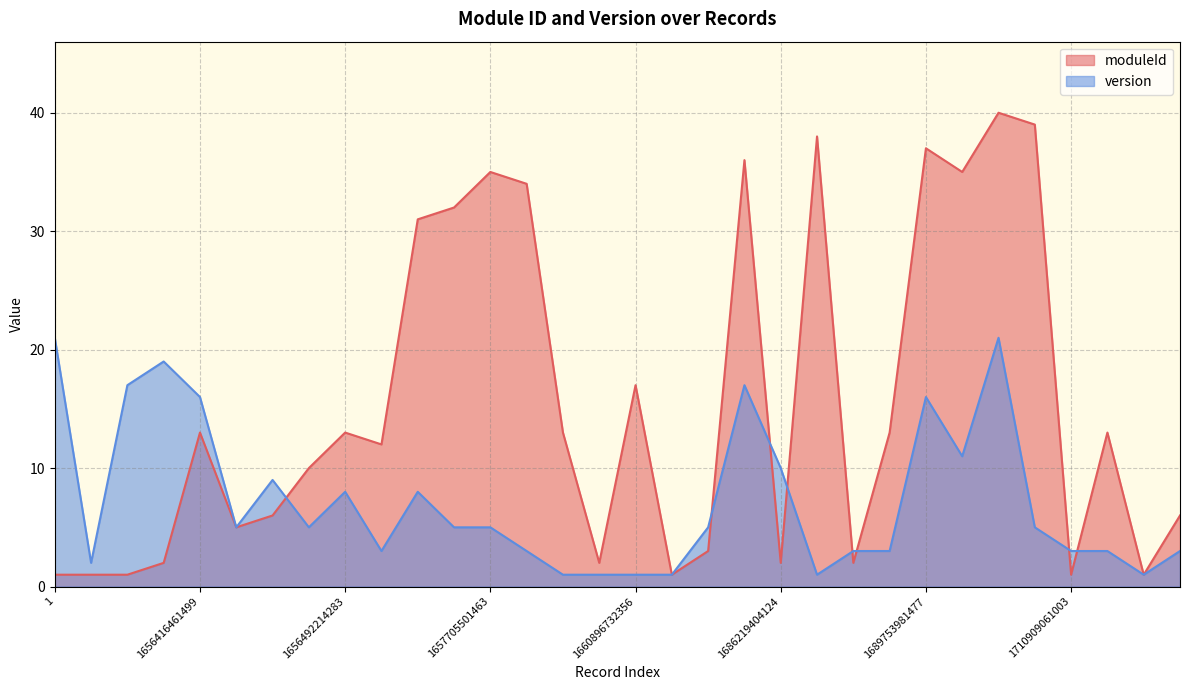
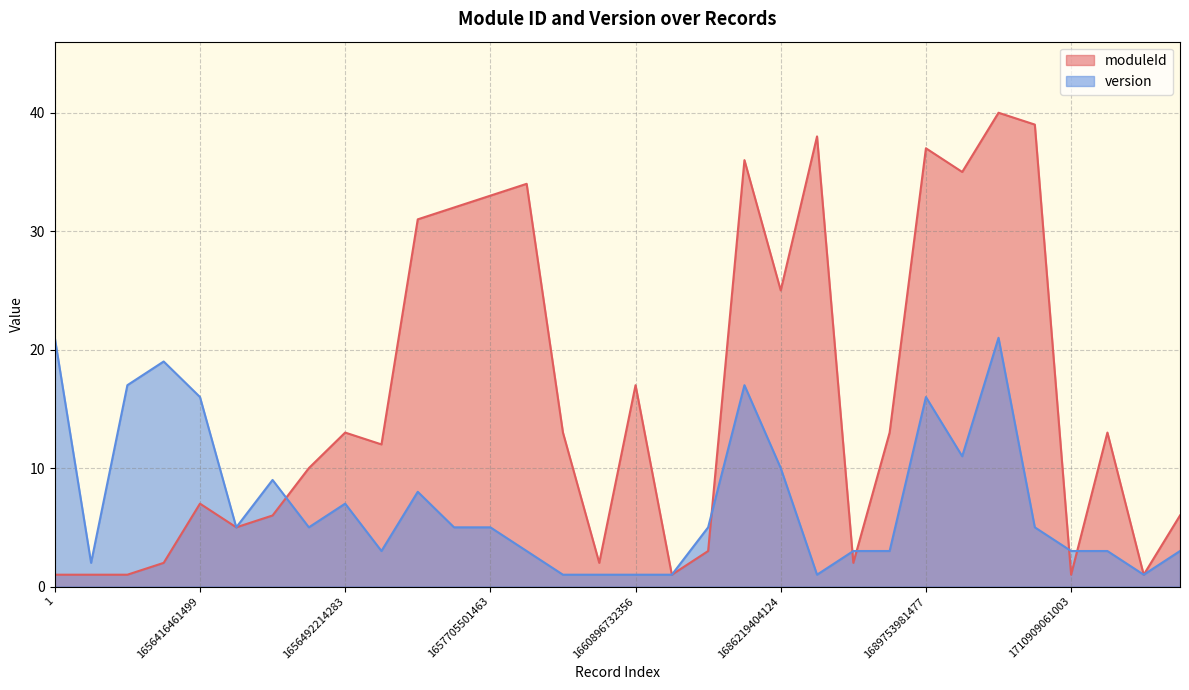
  {
    "moduleId": {
      "1": 1,
-     "1656416461499": 13,
+     "1656416461499": 7,
      "1656492214283": 13,
-     "1657705501463": 35,
+     "1657705501463": 33,
      "1660896732356": 17,
-     "1686219404124": 2,
+     "1686219404124": 25,
      "1689753981477": 37,
      "1710909061003": 1
    },
    "version": {
      "1": 21,
      "1656416461499": 16,
-     "1656492214283": 8,
+     "1656492214283": 7,
      "1657705501463": 5,
      "1660896732356": 1,
      "1686219404124": 10,
      "1689753981477": 16,
      "1710909061003": 3
    }
  }
